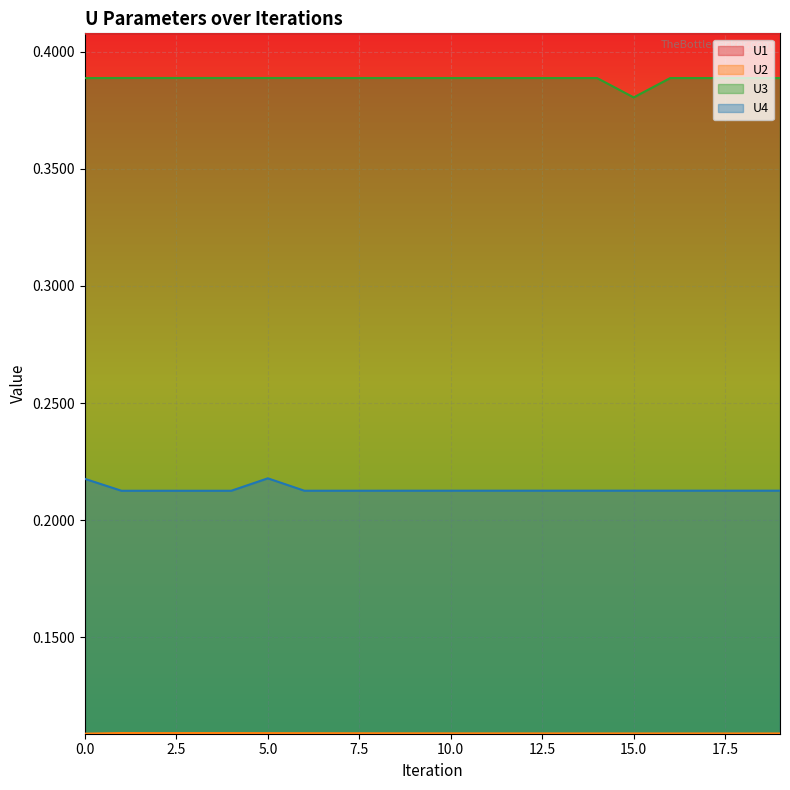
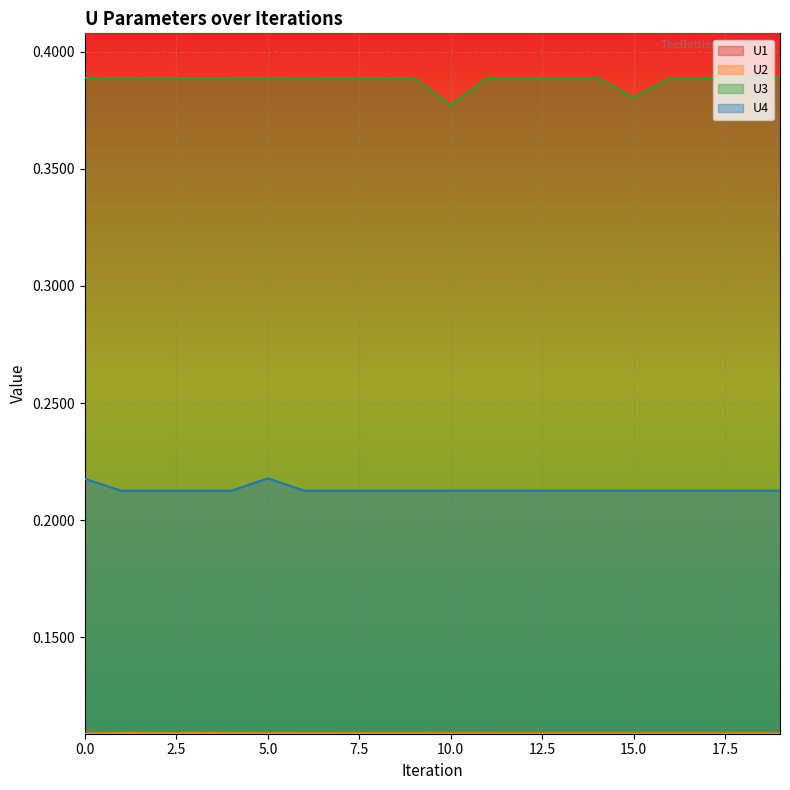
  {
    "U1": {
      "0.0": 0.408,
      "5.0": 0.408,
      "10.0": 0.408,
      "15.0": 0.408
    },
    "U2": {
      "0.0": 0.109,
      "5.0": 0.109,
      "10.0": 0.109,
      "15.0": 0.109
    },
    "U3": {
      "0.0": 0.389,
      "5.0": 0.389,
-     "10.0": 0.389,
+     "10.0": 0.377,
      "15.0": 0.381
    },
    "U4": {
      "0.0": 0.218,
      "5.0": 0.218,
      "10.0": 0.213,
      "15.0": 0.213
    }
  }
